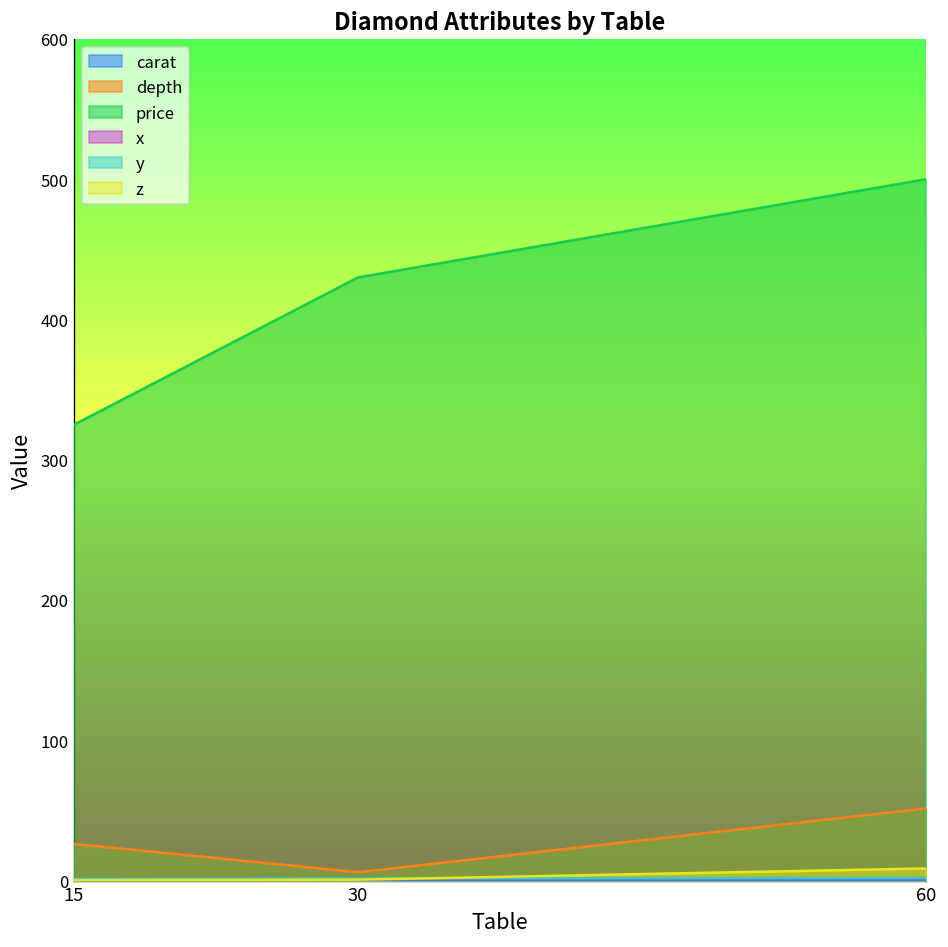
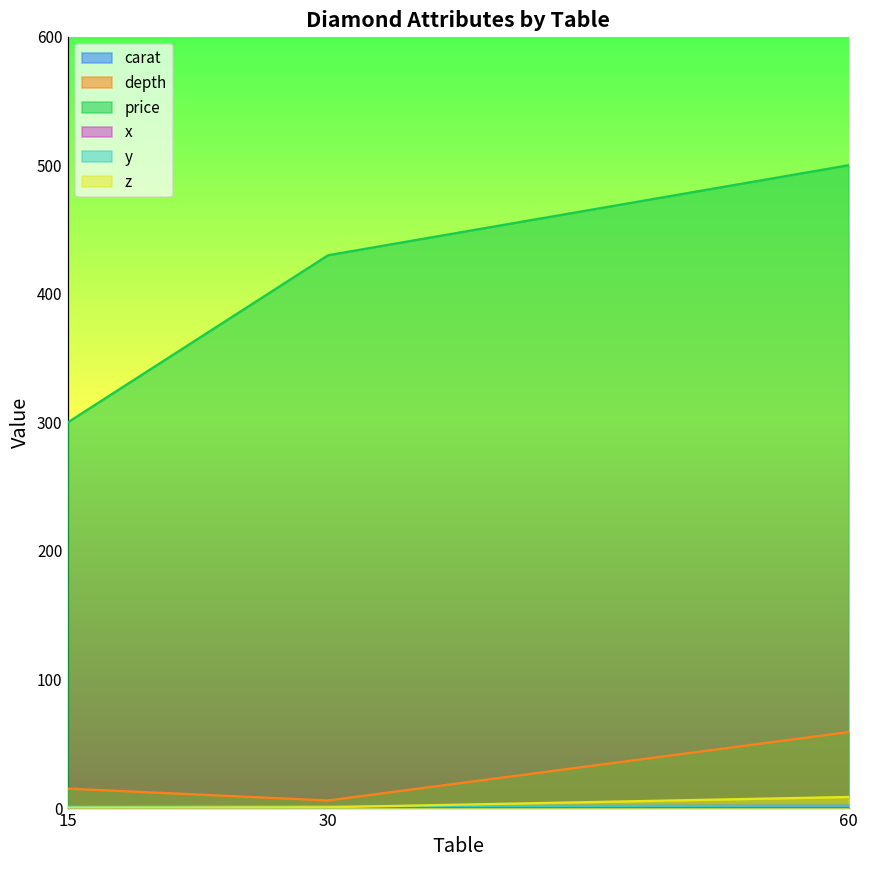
  {
    "depth": {
-     "15": 26,
+     "15": 15,
      "30": 6,
-     "60": 51
+     "60": 59
    },
    "price": {
-     "15": 325,
+     "15": 300,
      "30": 430,
      "60": 500
    },
    "z": {
      "60": 9
    }
  }
